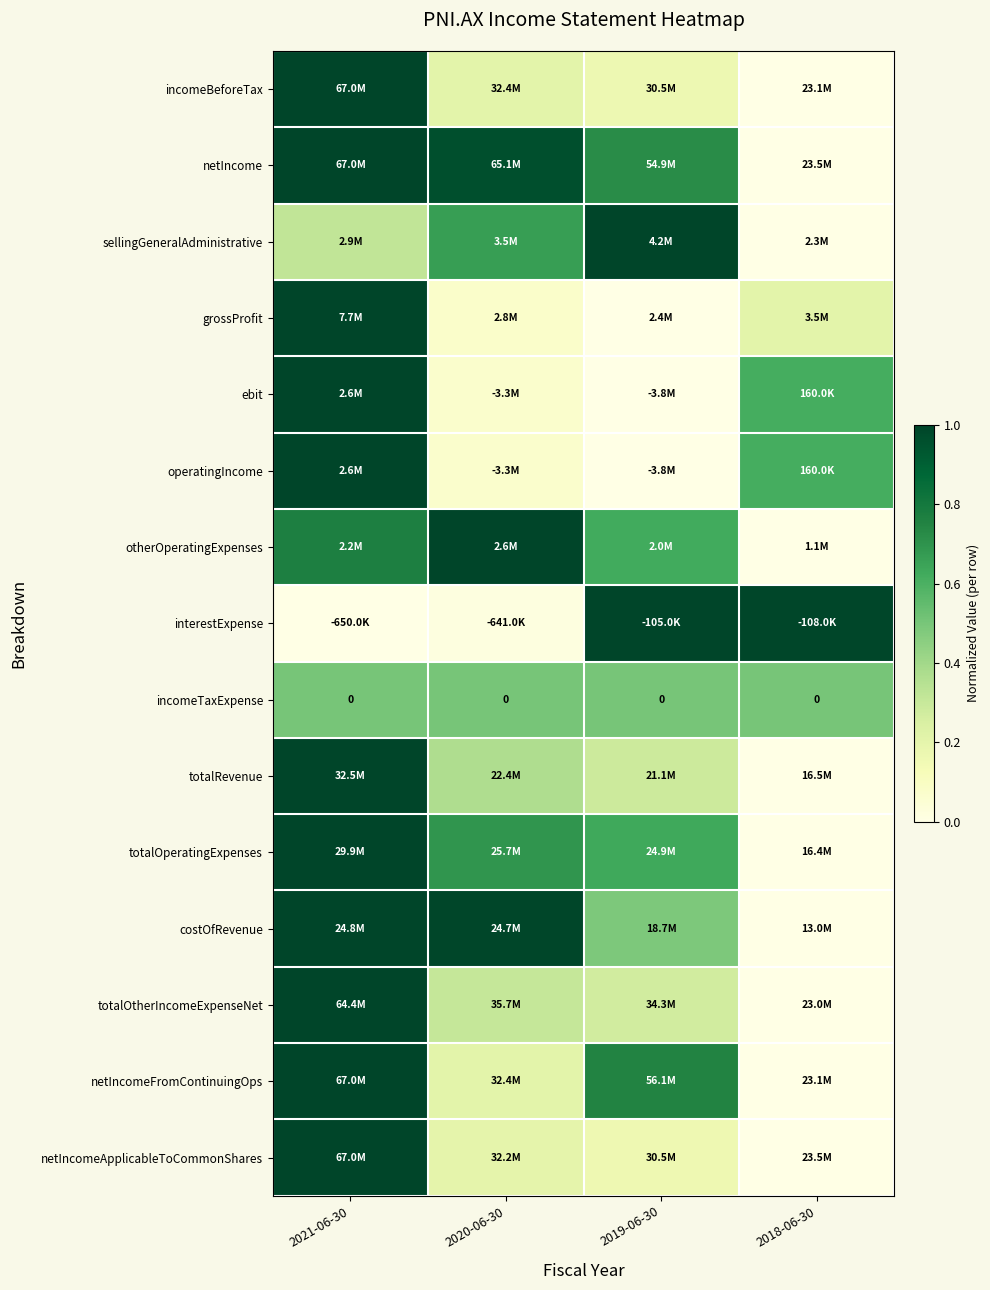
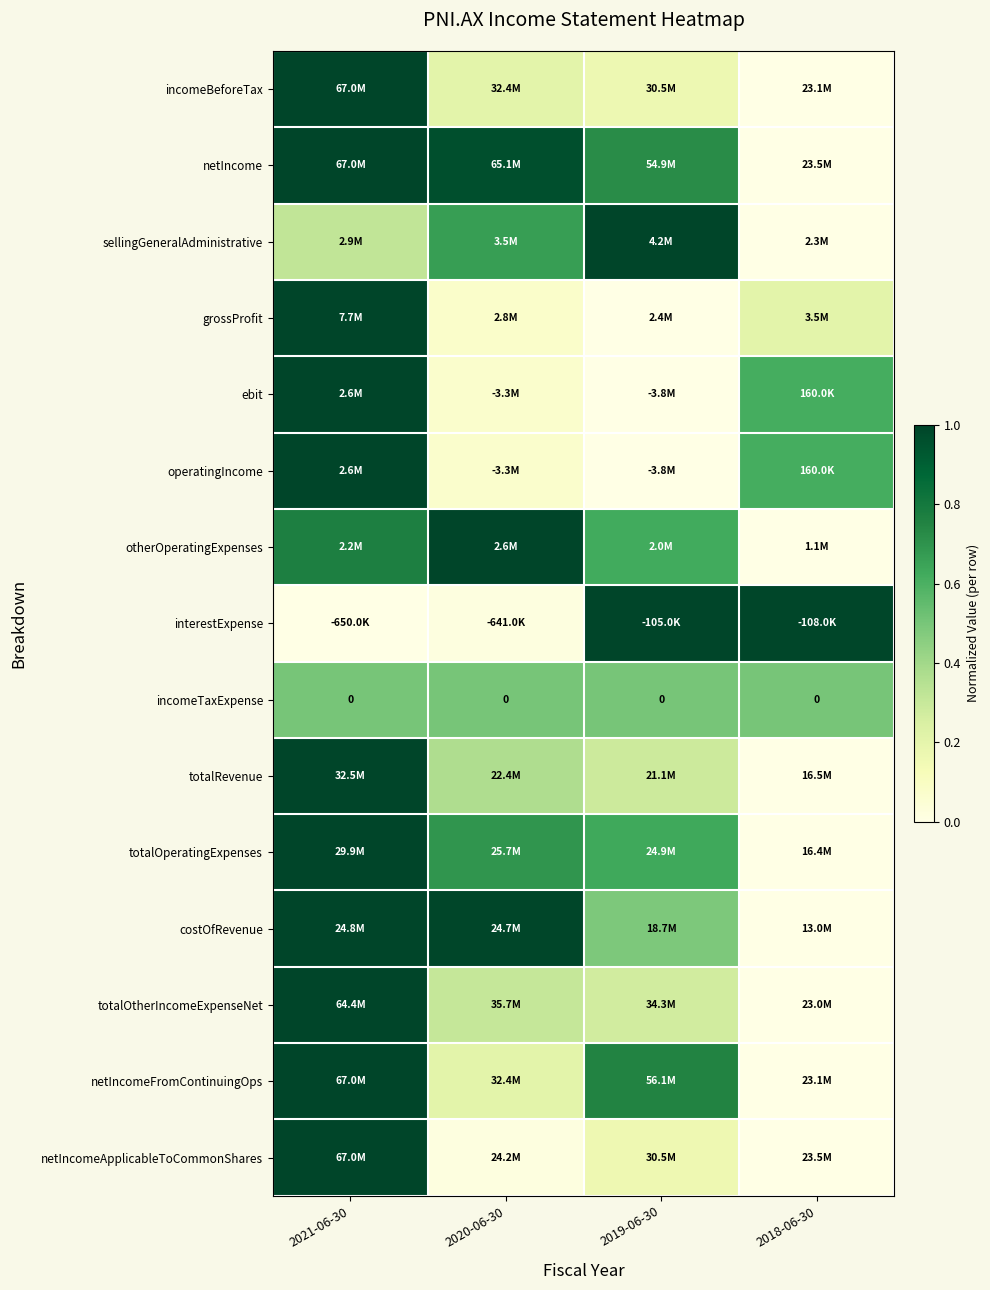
  {
    "incomeBeforeTax": {
      "2021-06-30": "67.0M",
      "2020-06-30": "32.4M",
      "2019-06-30": "30.5M",
      "2018-06-30": "23.1M"
    },
    "netIncome": {
      "2021-06-30": "67.0M",
      "2020-06-30": "65.1M",
      "2019-06-30": "54.9M",
      "2018-06-30": "23.5M"
    },
    "sellingGeneralAdministrative": {
      "2021-06-30": "2.9M",
      "2020-06-30": "3.5M",
      "2019-06-30": "4.2M",
      "2018-06-30": "2.3M"
    },
    "grossProfit": {
      "2021-06-30": "7.7M",
      "2020-06-30": "2.8M",
      "2019-06-30": "2.4M",
      "2018-06-30": "3.5M"
    },
    "ebit": {
      "2021-06-30": "2.6M",
      "2020-06-30": "-3.3M",
      "2019-06-30": "-3.8M",
      "2018-06-30": "160.0K"
    },
    "operatingIncome": {
      "2021-06-30": "2.6M",
      "2020-06-30": "-3.3M",
      "2019-06-30": "-3.8M",
      "2018-06-30": "160.0K"
    },
    "otherOperatingExpenses": {
      "2021-06-30": "2.2M",
      "2020-06-30": "2.6M",
      "2019-06-30": "2.0M",
      "2018-06-30": "1.1M"
    },
    "interestExpense": {
      "2021-06-30": "-650.0K",
      "2020-06-30": "-641.0K",
      "2019-06-30": "-105.0K",
      "2018-06-30": "-108.0K"
    },
    "incomeTaxExpense": {
      "2021-06-30": "0",
      "2020-06-30": "0",
      "2019-06-30": "0",
      "2018-06-30": "0"
    },
    "totalRevenue": {
      "2021-06-30": "32.5M",
      "2020-06-30": "22.4M",
      "2019-06-30": "21.1M",
      "2018-06-30": "16.5M"
    },
    "totalOperatingExpenses": {
      "2021-06-30": "29.9M",
      "2020-06-30": "25.7M",
      "2019-06-30": "24.9M",
      "2018-06-30": "16.4M"
    },
    "costOfRevenue": {
      "2021-06-30": "24.8M",
      "2020-06-30": "24.7M",
      "2019-06-30": "18.7M",
      "2018-06-30": "13.0M"
    },
    "totalOtherIncomeExpenseNet": {
      "2021-06-30": "64.4M",
      "2020-06-30": "35.7M",
      "2019-06-30": "34.3M",
      "2018-06-30": "23.0M"
    },
    "netIncomeFromContinuingOps": {
      "2021-06-30": "67.0M",
      "2020-06-30": "32.4M",
      "2019-06-30": "56.1M",
      "2018-06-30": "23.1M"
    },
    "netIncomeApplicableToCommonShares": {
      "2021-06-30": "67.0M",
-     "2020-06-30": "32.2M",
+     "2020-06-30": "24.2M",
      "2019-06-30": "30.5M",
      "2018-06-30": "23.5M"
    }
  }
